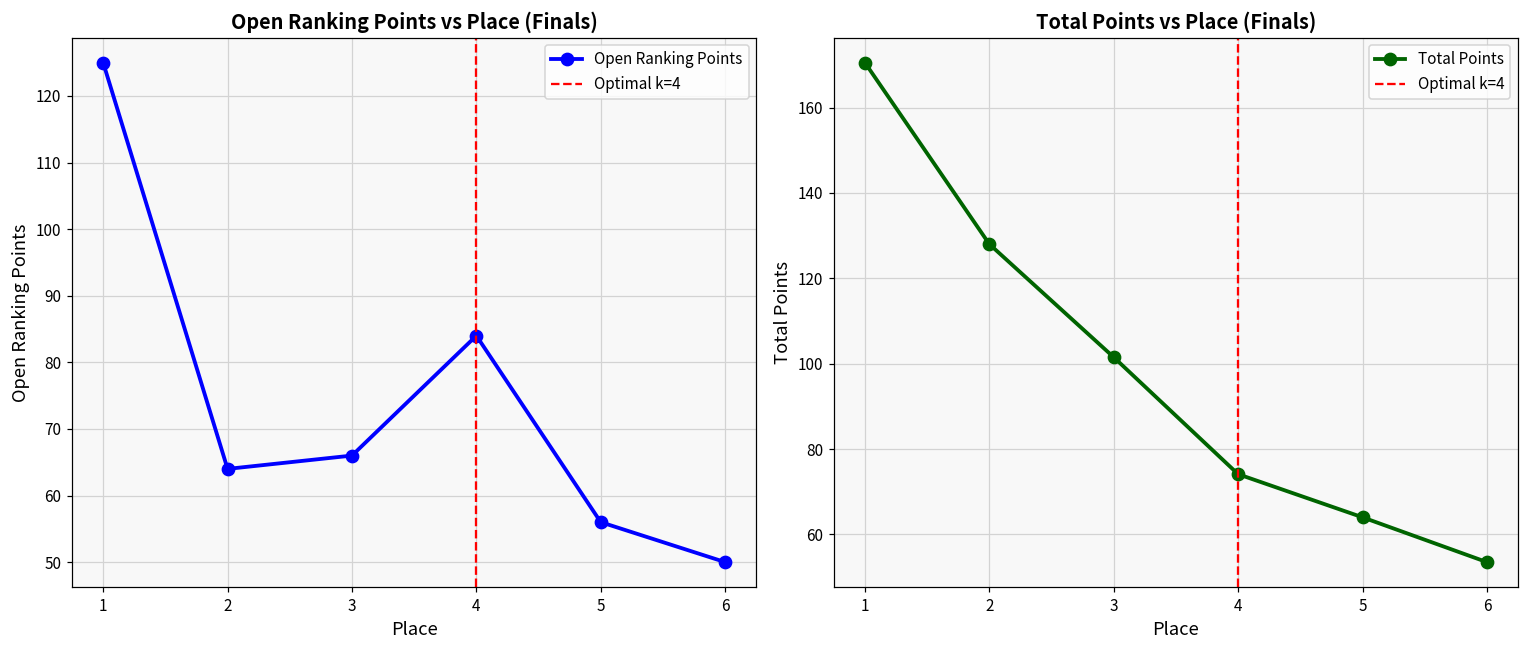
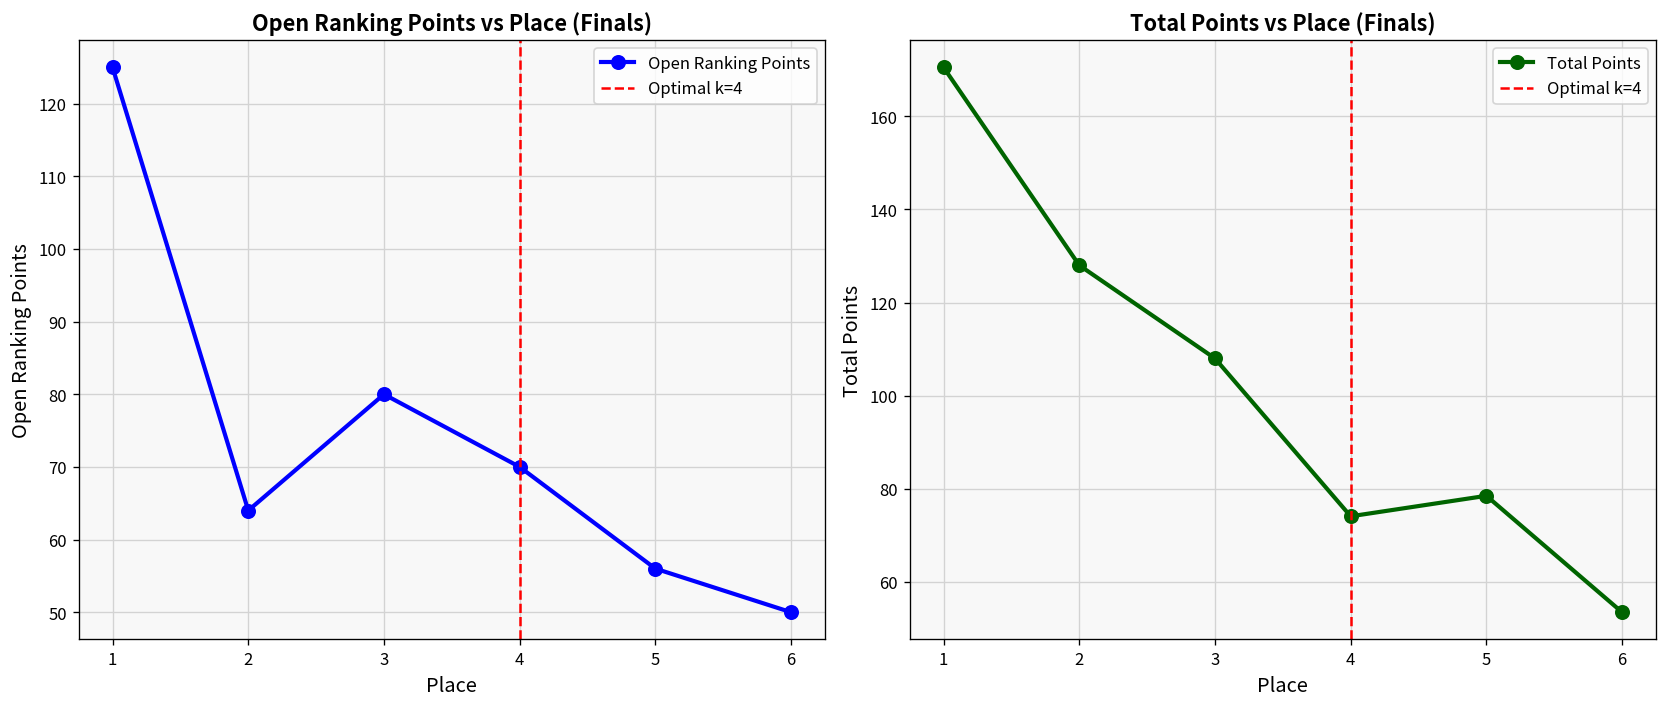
  {
    "Open Ranking Points vs Place (Finals)": {
      "1": 125,
      "2": 64,
-     "3": 66,
-     "4": 84,
+     "3": 80,
+     "4": 70,
      "5": 56,
      "6": 50
    },
    "Total Points vs Place (Finals)": {
      "1": 171,
      "2": 128,
-     "3": 102,
+     "3": 108,
      "4": 74,
-     "5": 64,
+     "5": 79,
      "6": 54
    }
  }
